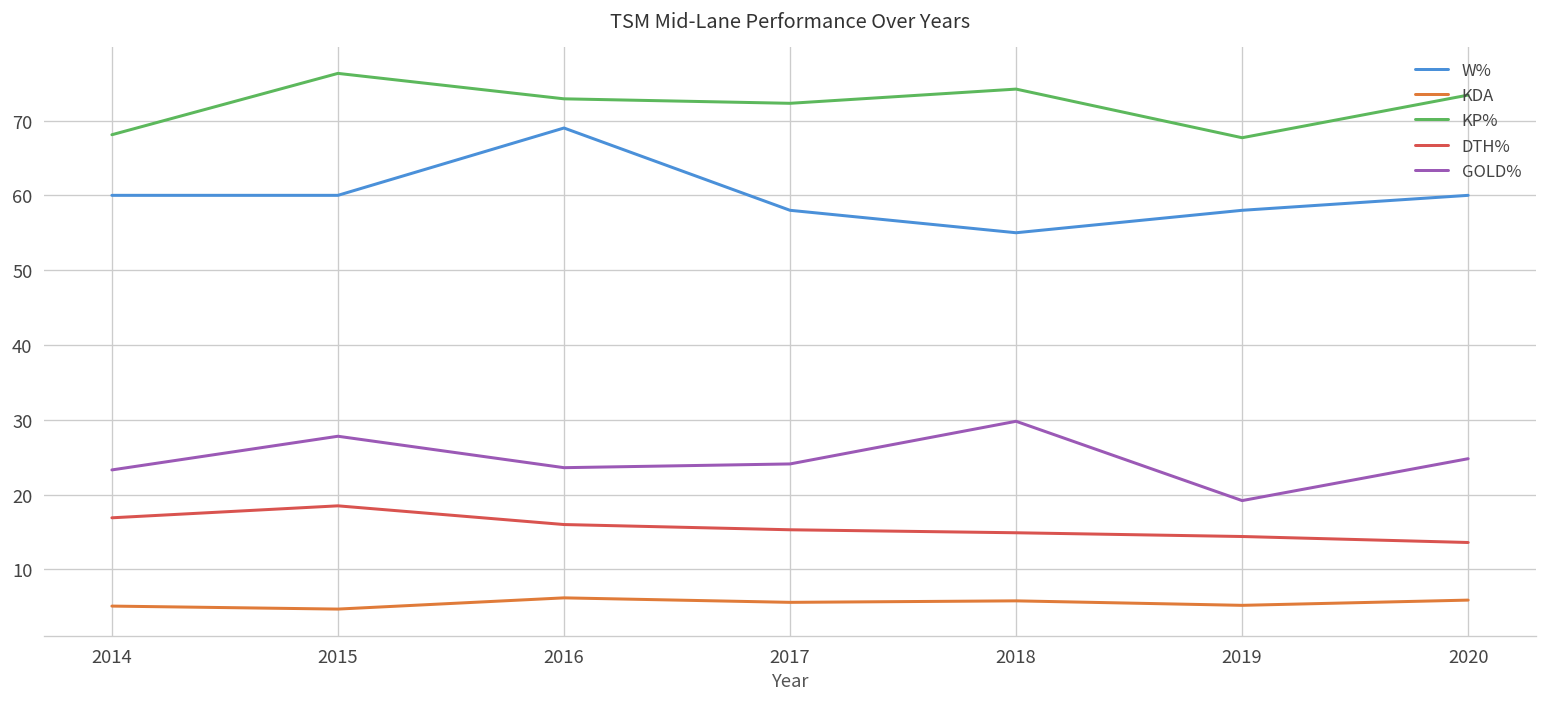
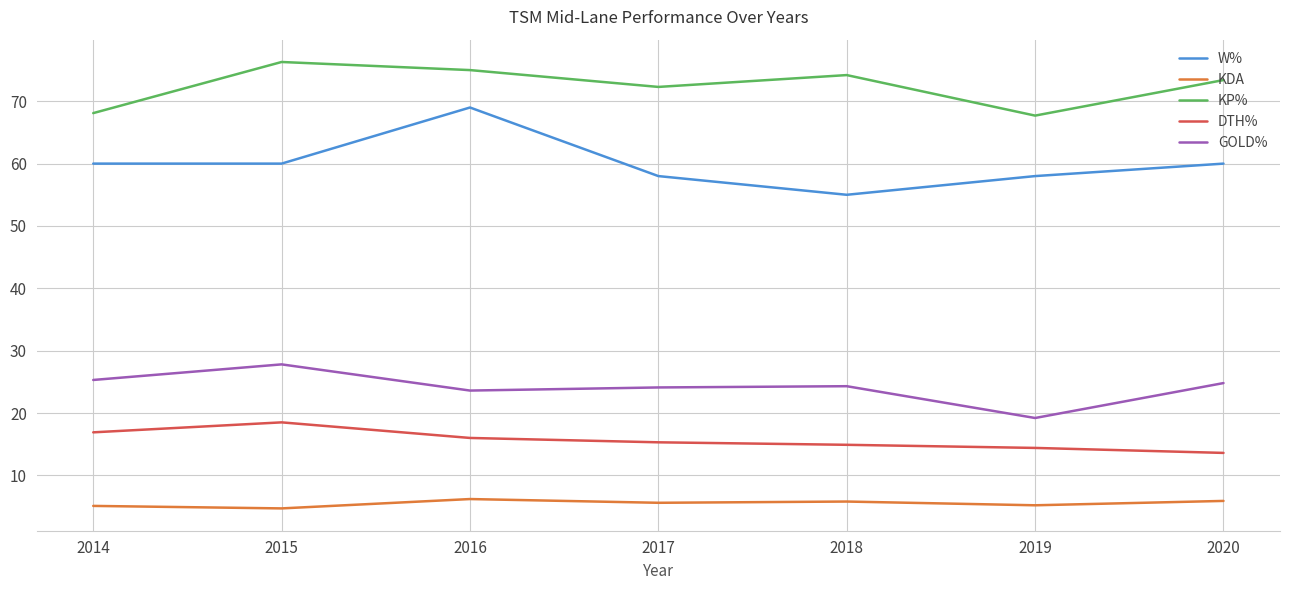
  {
    "W%": {
      "2014": 60,
      "2015": 60,
      "2016": 69,
      "2017": 58,
      "2018": 55,
      "2019": 58,
      "2020": 60
    },
    "KP%": {
      "2014": 68,
      "2015": 76,
-     "2016": 73,
+     "2016": 75,
      "2017": 72,
      "2018": 74,
      "2019": 68,
      "2020": 73
    },
    "GOLD%": {
-     "2014": 23,
+     "2014": 25,
      "2015": 28,
      "2016": 24,
      "2017": 24,
-     "2018": 30,
+     "2018": 24,
      "2019": 19,
      "2020": 25
    }
  }
